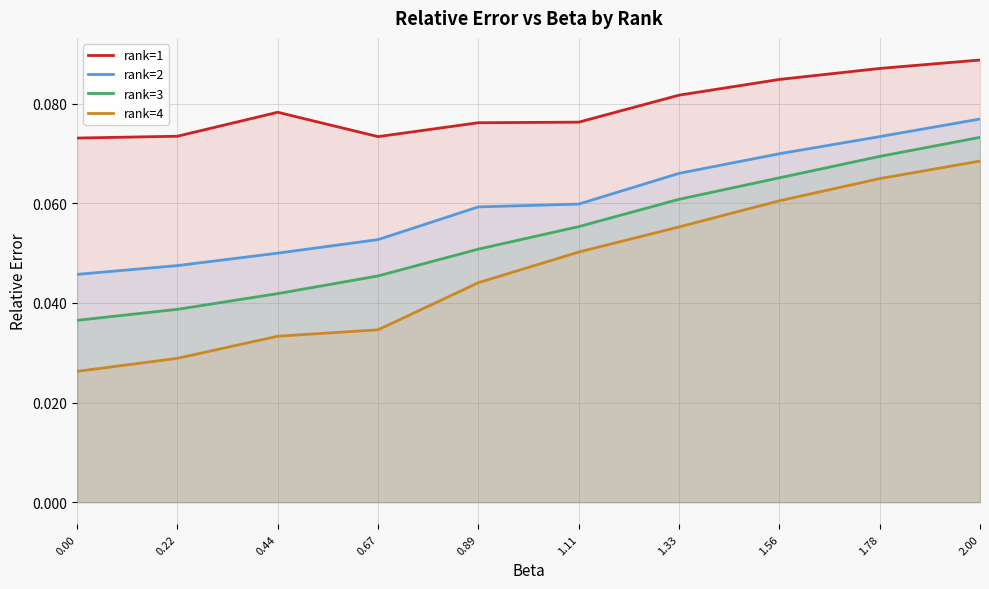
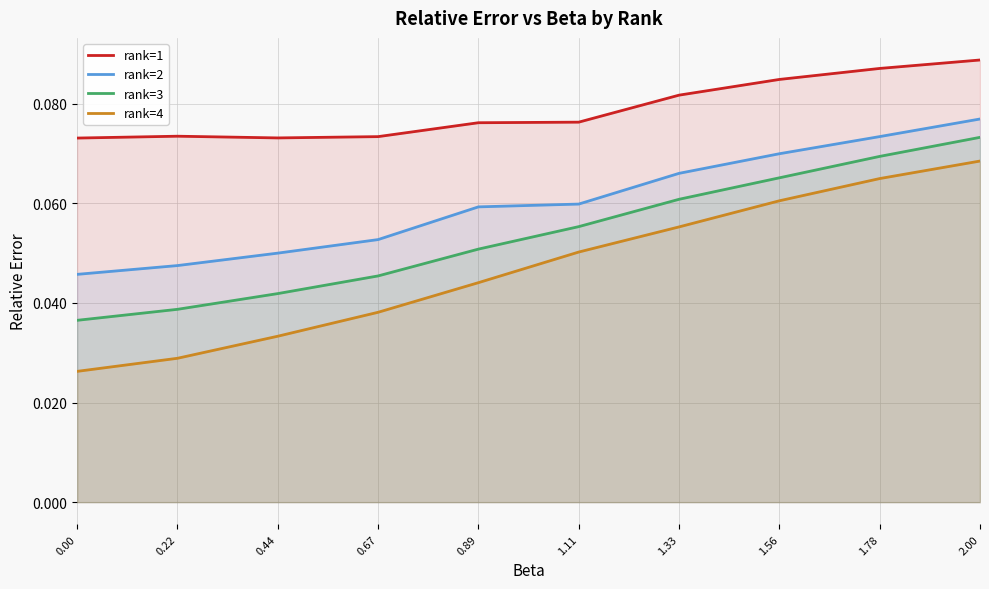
  {
    "rank=1": {
      "0.00": 0.073,
      "0.22": 0.073,
-     "0.44": 0.078,
+     "0.44": 0.073,
      "0.67": 0.073,
      "0.89": 0.076,
      "1.11": 0.076,
      "1.33": 0.082,
      "1.56": 0.085,
      "1.78": 0.087,
      "2.00": 0.089
    },
    "rank=2": {
      "0.00": 0.046,
      "0.22": 0.047,
      "0.44": 0.050,
      "0.67": 0.053,
      "0.89": 0.059,
      "1.11": 0.060,
      "1.33": 0.066,
      "1.56": 0.070,
      "1.78": 0.073,
      "2.00": 0.077
    },
    "rank=3": {
      "0.00": 0.037,
      "0.22": 0.039,
      "0.44": 0.042,
      "0.67": 0.045,
      "0.89": 0.051,
      "1.11": 0.055,
      "1.33": 0.061,
      "1.56": 0.065,
      "1.78": 0.069,
      "2.00": 0.073
    },
    "rank=4": {
      "0.00": 0.026,
      "0.22": 0.029,
      "0.44": 0.033,
-     "0.67": 0.035,
+     "0.67": 0.038,
      "0.89": 0.044,
      "1.11": 0.050,
      "1.33": 0.055,
      "1.56": 0.060,
      "1.78": 0.065,
      "2.00": 0.068
    }
  }
